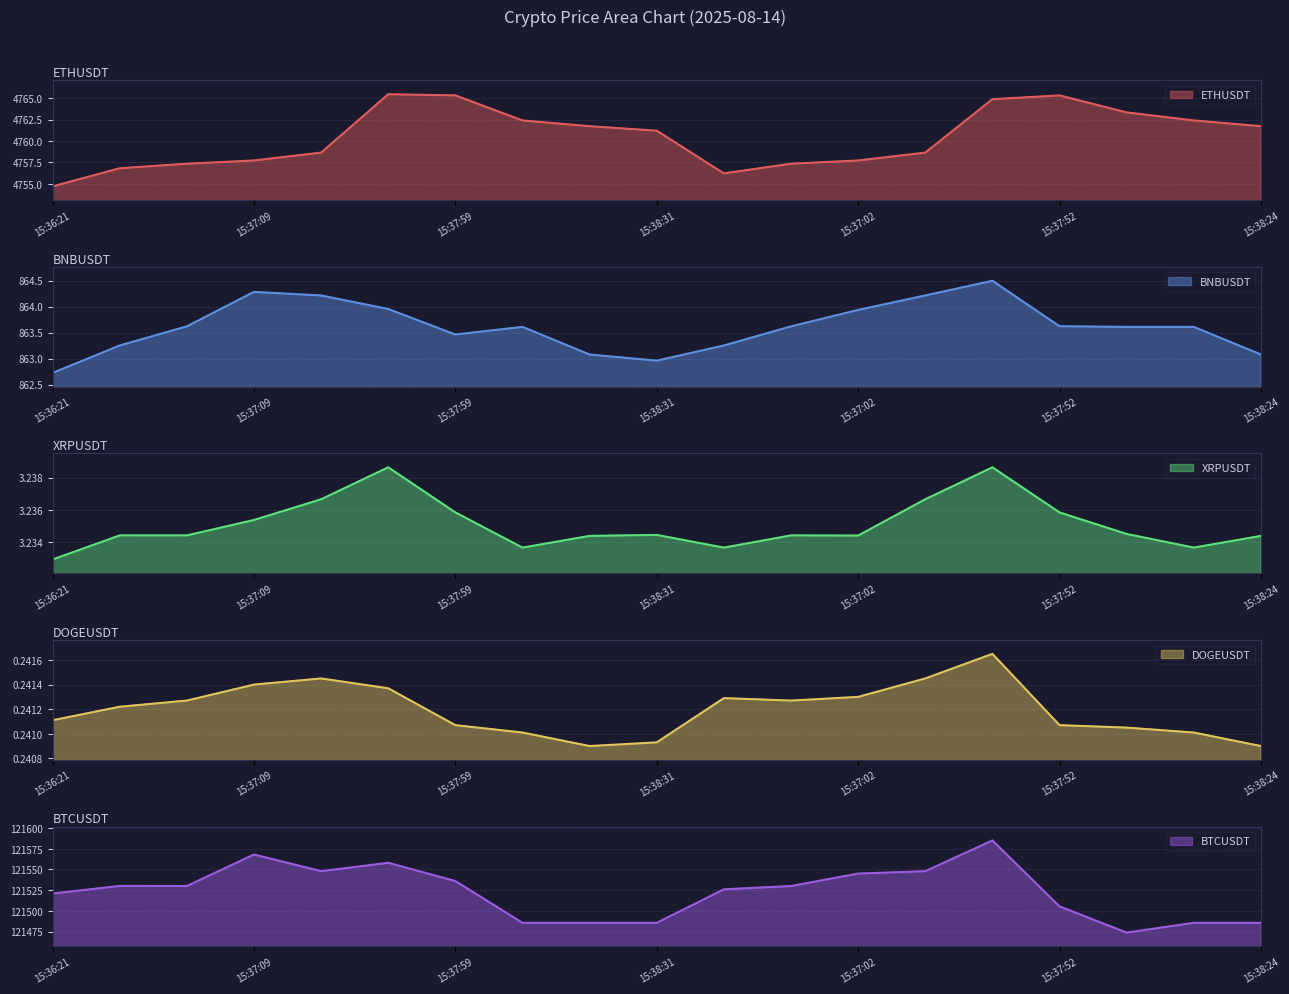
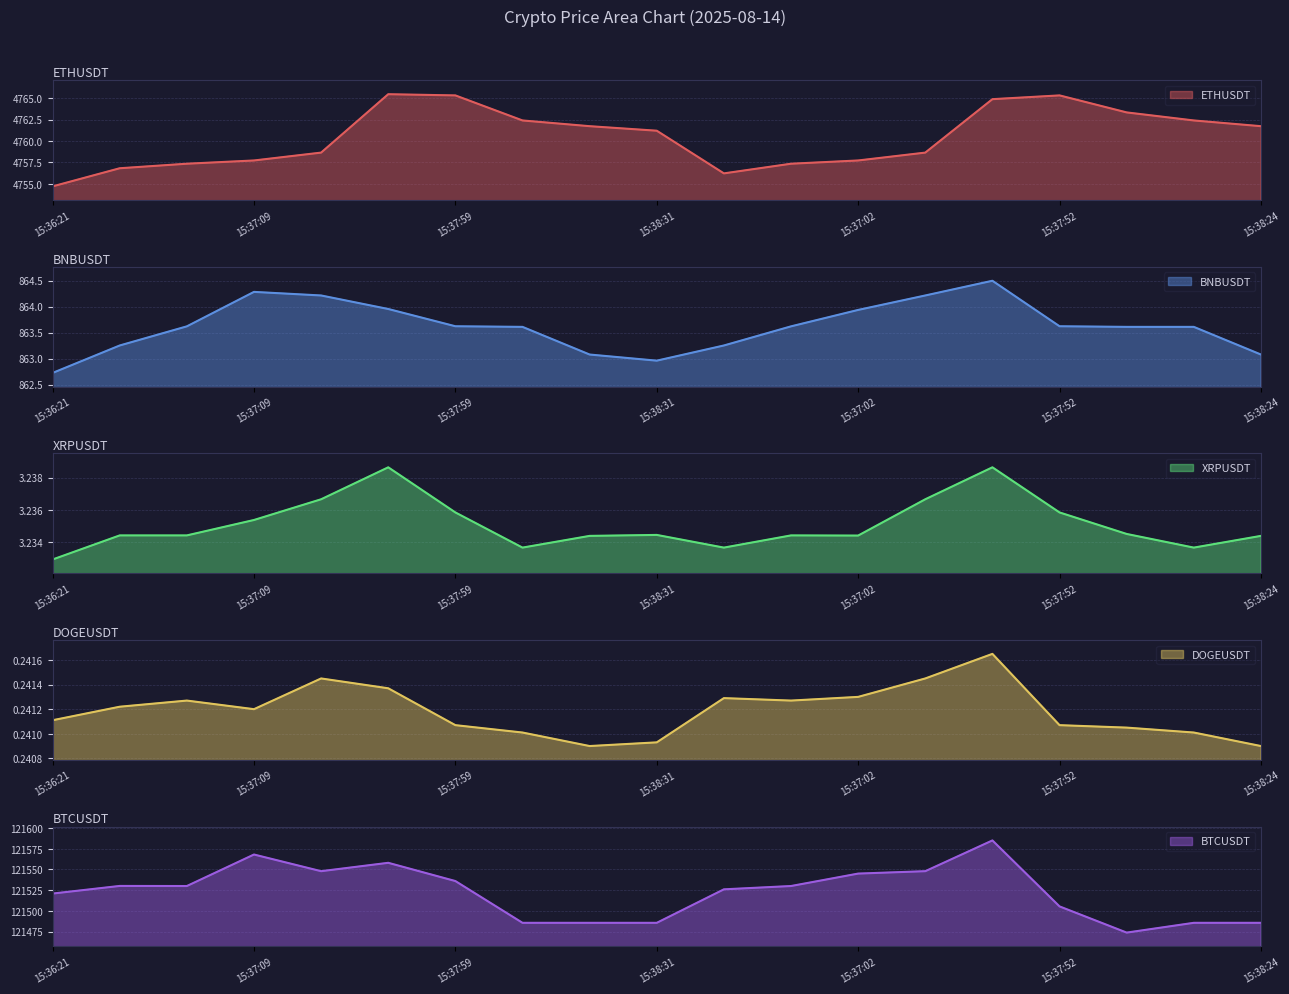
  {
    "ETHUSDT": {
      "15:36:21": 4755,
      "15:37:09": 4758,
      "15:37:59": 4765,
      "15:38:31": 4761,
      "15:37:02": 4758,
      "15:37:52": 4765,
      "15:38:24": 4762
    },
    "BNBUSDT": {
      "15:36:21": 862.7,
      "15:37:09": 864.3,
-     "15:37:59": 863.5,
+     "15:37:59": 863.6,
      "15:38:31": 863.0,
      "15:37:02": 863.9,
      "15:37:52": 863.6,
      "15:38:24": 863.1
    },
    "XRPUSDT": {
      "15:36:21": 3.2329,
      "15:37:09": 3.2354,
      "15:37:59": 3.2358,
      "15:38:31": 3.2344,
      "15:37:02": 3.2344,
      "15:37:52": 3.2358,
      "15:38:24": 3.2344
    },
    "DOGEUSDT": {
      "15:36:21": 0.2411,
-     "15:37:09": 0.2414,
+     "15:37:09": 0.2412,
      "15:37:59": 0.24107,
      "15:38:31": 0.24093,
      "15:37:02": 0.2413,
      "15:37:52": 0.24107,
      "15:38:24": 0.2409
    },
    "BTCUSDT": {
      "15:36:21": 121520,
      "15:37:09": 121570,
      "15:37:59": 121540,
      "15:38:31": 121490,
      "15:37:02": 121550,
      "15:37:52": 121510,
      "15:38:24": 121490
    }
  }
